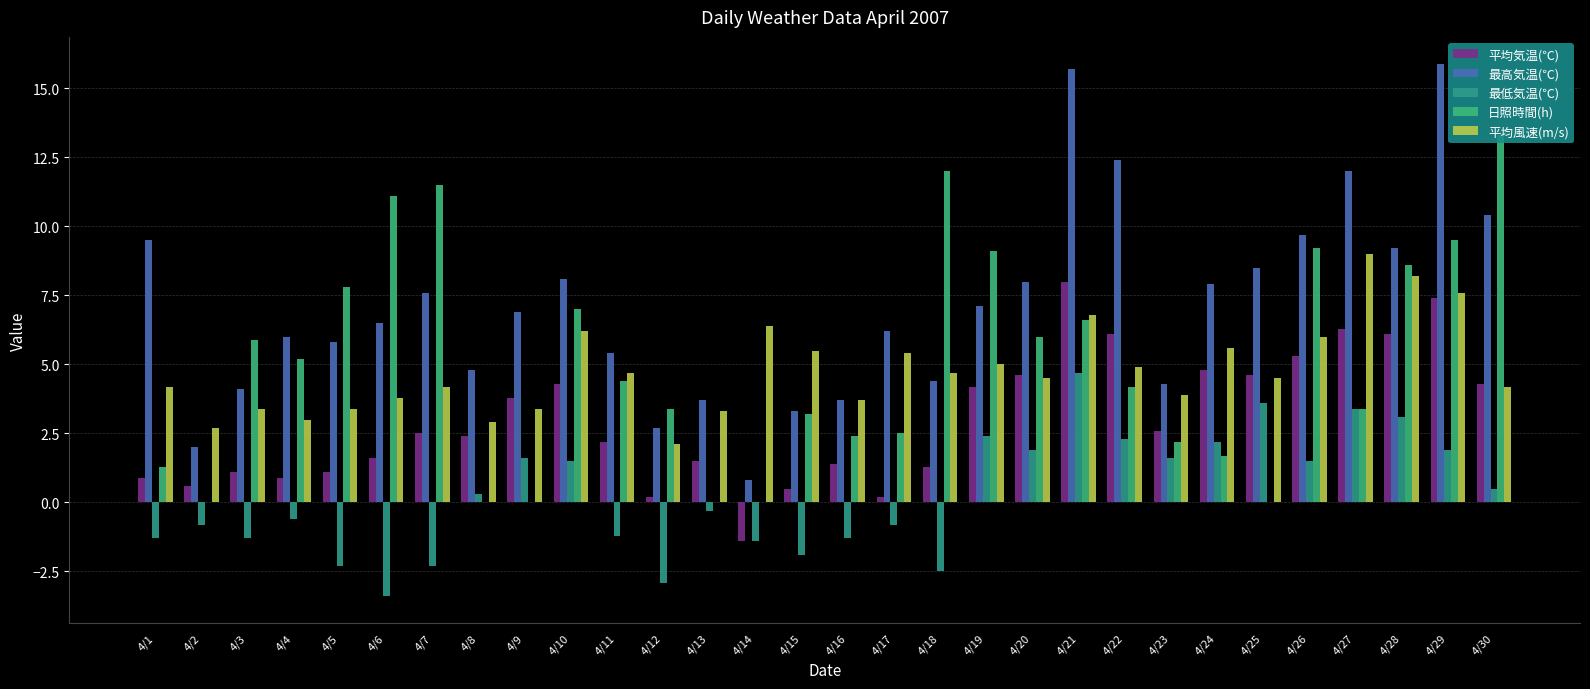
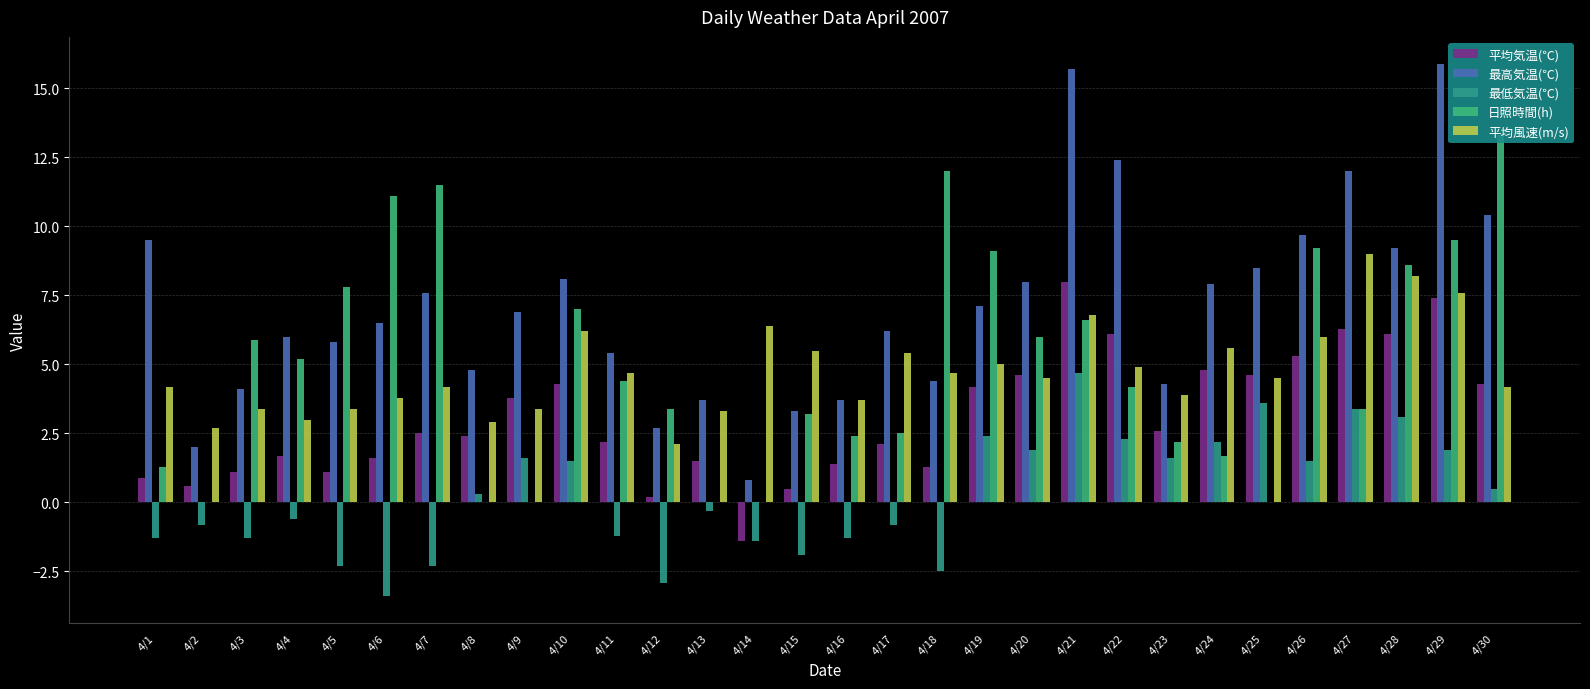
  {
    "平均気温(℃)": {
      "4/1": 0.9,
      "4/2": 0.6,
      "4/3": 1.1,
-     "4/4": 0.9,
+     "4/4": 1.7,
      "4/5": 1.1,
      "4/6": 1.6,
      "4/7": 2.5,
      "4/8": 2.4,
      "4/9": 3.8,
      "4/10": 4.3,
      "4/11": 2.2,
      "4/12": 0.2,
      "4/13": 1.5,
      "4/14": -1.4,
      "4/15": 0.5,
      "4/16": 1.4,
-     "4/17": 0.2,
+     "4/17": 2.1,
      "4/18": 1.3,
      "4/19": 4.2,
      "4/20": 4.6,
      "4/21": 8.0,
      "4/22": 6.1,
      "4/23": 2.6,
      "4/24": 4.8,
      "4/25": 4.6,
      "4/26": 5.3,
      "4/27": 6.3,
      "4/28": 6.1,
      "4/29": 7.4,
      "4/30": 4.3
    },
    "最高気温(℃)": {
      "4/1": 9.5,
      "4/2": 2.0,
      "4/3": 4.1,
      "4/4": 6.0,
      "4/5": 5.8,
      "4/6": 6.5,
      "4/7": 7.6,
      "4/8": 4.8,
      "4/9": 6.9,
      "4/10": 8.1,
      "4/11": 5.4,
      "4/12": 2.7,
      "4/13": 3.7,
      "4/14": 0.8,
      "4/15": 3.3,
      "4/16": 3.7,
      "4/17": 6.2,
      "4/18": 4.4,
      "4/19": 7.1,
      "4/20": 8.0,
      "4/21": 15.7,
      "4/22": 12.4,
      "4/23": 4.3,
      "4/24": 7.9,
      "4/25": 8.5,
      "4/26": 9.7,
      "4/27": 12.0,
      "4/28": 9.2,
      "4/29": 15.9,
      "4/30": 10.4
    },
    "平均風速(m/s)": {
      "4/1": 4.2,
      "4/2": 2.7,
      "4/3": 3.4,
      "4/4": 3.0,
      "4/5": 3.4,
      "4/6": 3.8,
      "4/7": 4.2,
      "4/8": 2.9,
      "4/9": 3.4,
      "4/10": 6.2,
      "4/11": 4.7,
      "4/12": 2.1,
      "4/13": 3.3,
      "4/14": 6.4,
      "4/15": 5.5,
      "4/16": 3.7,
      "4/17": 5.4,
      "4/18": 4.7,
      "4/19": 5.0,
      "4/20": 4.5,
      "4/21": 6.8,
      "4/22": 4.9,
      "4/23": 3.9,
      "4/24": 5.6,
      "4/25": 4.5,
      "4/26": 6.0,
      "4/27": 9.0,
      "4/28": 8.2,
      "4/29": 7.6,
      "4/30": 4.2
    }
  }
